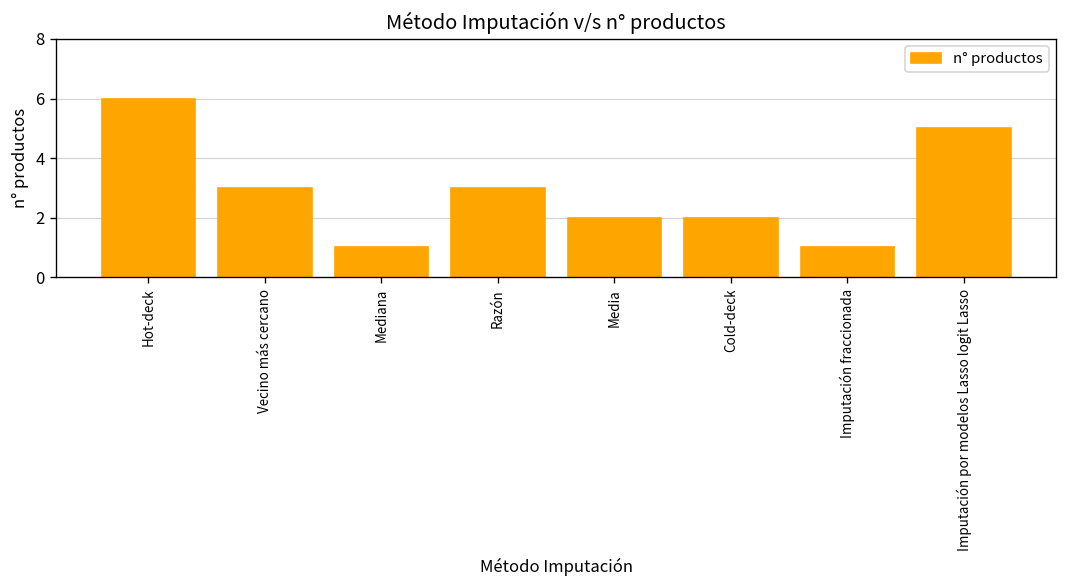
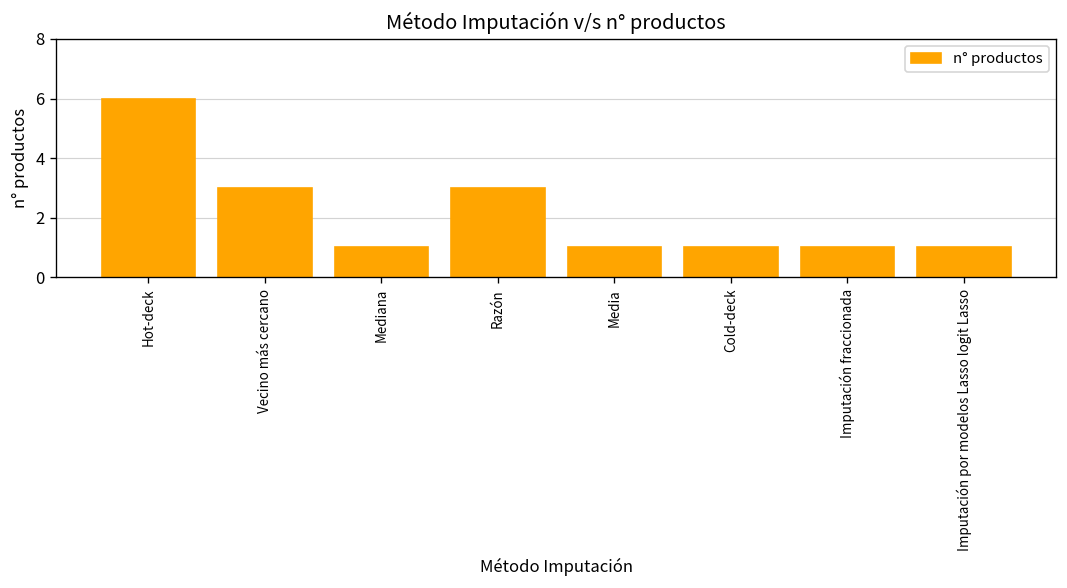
  {
    "Hot-deck": 6,
    "Vecino más cercano": 3,
    "Mediana": 1,
    "Razón": 3,
-   "Media": 2,
-   "Cold-deck": 2,
+   "Media": 1,
+   "Cold-deck": 1,
    "Imputación fraccionada": 1,
-   "Imputación por modelos Lasso logit Lasso": 5
+   "Imputación por modelos Lasso logit Lasso": 1
  }
